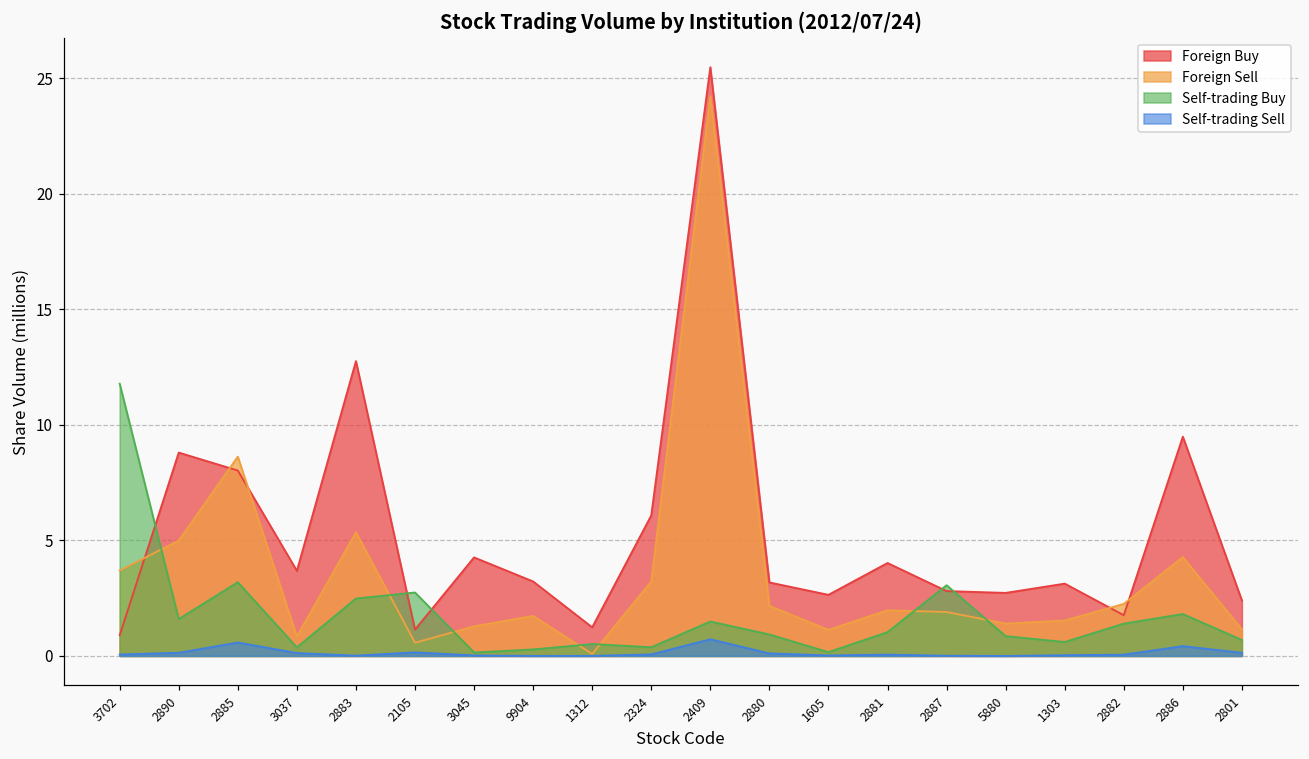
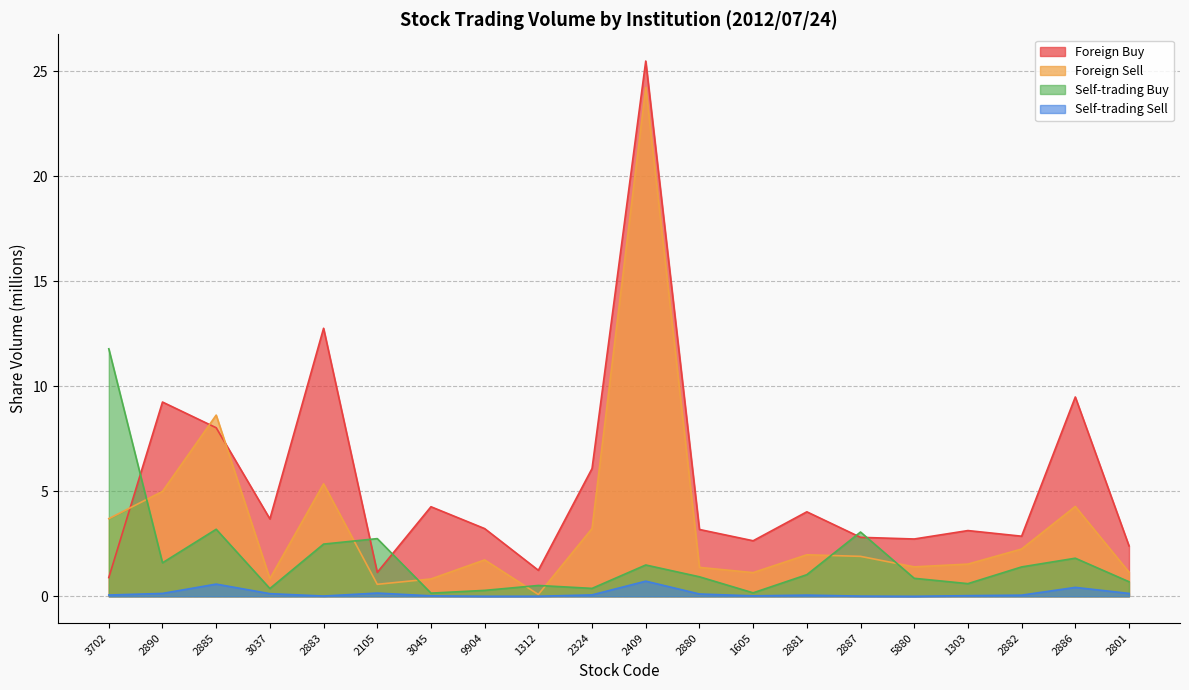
  {
    "Foreign Buy": {
      "3702": 0.9,
-     "2890": 8.8,
+     "2890": 9.3,
      "2885": 8.0,
      "3037": 3.7,
      "2883": 12.8,
      "2105": 1.1,
      "3045": 4.3,
      "9904": 3.2,
      "1312": 1.2,
      "2324": 6.1,
      "2409": 25.5,
      "2880": 3.2,
      "1605": 2.6,
      "2881": 4.0,
      "2887": 2.8,
      "5880": 2.7,
      "1303": 3.1,
-     "2882": 1.8,
+     "2882": 2.9,
      "2886": 9.5,
      "2801": 2.4
    },
    "Foreign Sell": {
      "3702": 3.7,
      "2890": 5.0,
      "2885": 8.6,
      "3037": 0.8,
      "2883": 5.4,
      "2105": 0.6,
-     "3045": 1.3,
+     "3045": 0.8,
      "9904": 1.7,
      "2324": 3.2,
      "2409": 24.2,
-     "2880": 2.2,
+     "2880": 1.4,
      "1605": 1.1,
      "2881": 2.0,
      "2887": 1.9,
      "5880": 1.4,
      "1303": 1.5,
      "2882": 2.3,
      "2886": 4.3,
      "2801": 1.2
    },
    "Self-trading Buy": {
      "3702": 11.8,
      "2890": 1.6,
      "2885": 3.2,
      "3037": 0.4,
      "2883": 2.5,
      "2105": 2.7,
      "3045": 0.2,
      "9904": 0.3,
      "1312": 0.5,
      "2324": 0.4,
      "2409": 1.5,
      "2880": 0.9,
      "1605": 0.2,
      "2881": 1.0,
      "2887": 3.1,
      "5880": 0.9,
      "1303": 0.6,
      "2882": 1.4,
      "2886": 1.8,
      "2801": 0.7
    },
    "Self-trading Sell": {
      "3702": 0.1,
      "2890": 0.1,
      "2885": 0.6,
      "3037": 0.1,
      "2883": 0.0,
      "2105": 0.2,
      "3045": 0.0,
      "9904": 0.0,
      "2324": 0.1,
      "2409": 0.7,
      "2880": 0.1,
      "1605": 0.0,
      "2881": 0.1,
      "2887": 0.0,
      "5880": 0.0,
      "1303": 0.0,
      "2882": 0.1,
      "2886": 0.4,
      "2801": 0.1
    }
  }
